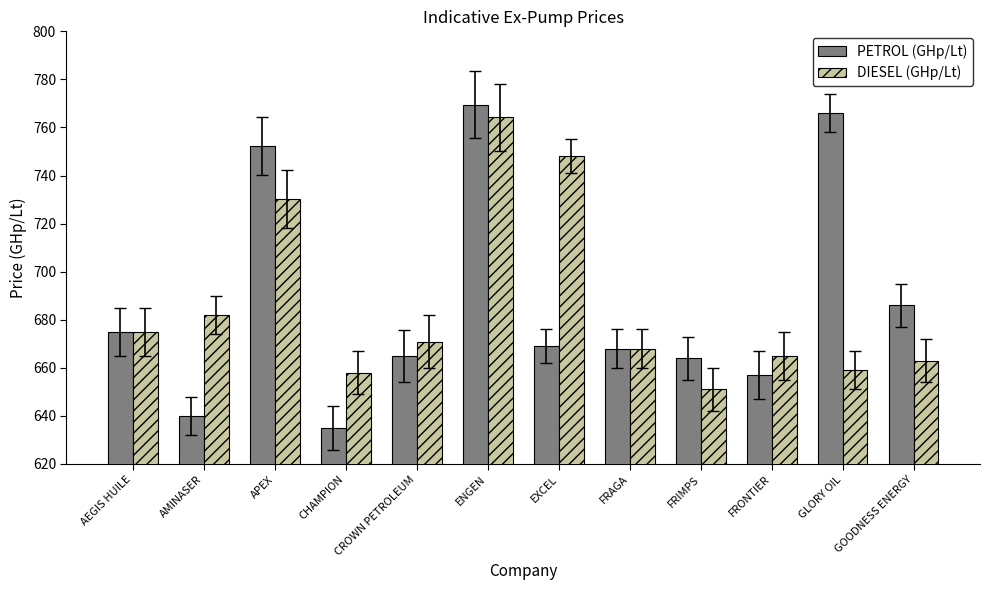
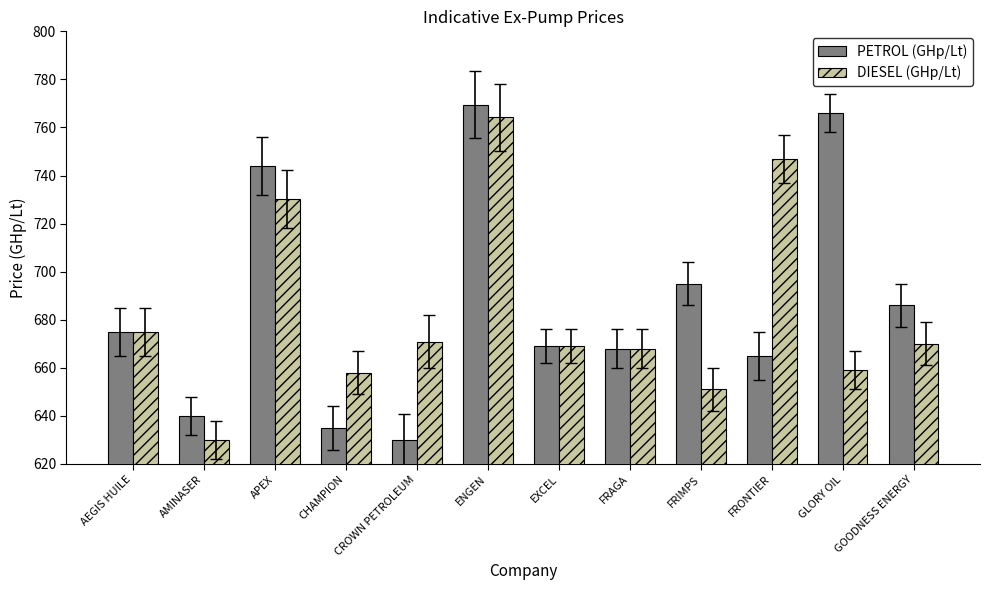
  {
    "PETROL (GHp/Lt)": {
      "AEGIS HUILE": 675,
      "AMINASER": 640,
-     "APEX": 752,
+     "APEX": 744,
      "CHAMPION": 635,
-     "CROWN PETROLEUM": 665,
+     "CROWN PETROLEUM": 630,
      "ENGEN": 770,
      "EXCEL": 669,
      "FRAGA": 668,
-     "FRIMPS": 664,
-     "FRONTIER": 657,
+     "FRIMPS": 695,
+     "FRONTIER": 665,
      "GLORY OIL": 766,
      "GOODNESS ENERGY": 686
    },
    "DIESEL (GHp/Lt)": {
      "AEGIS HUILE": 675,
-     "AMINASER": 682,
+     "AMINASER": 630,
      "APEX": 730,
      "CHAMPION": 658,
      "CROWN PETROLEUM": 671,
      "ENGEN": 764,
-     "EXCEL": 748,
+     "EXCEL": 669,
      "FRAGA": 668,
      "FRIMPS": 651,
-     "FRONTIER": 665,
+     "FRONTIER": 747,
      "GLORY OIL": 659,
-     "GOODNESS ENERGY": 663
+     "GOODNESS ENERGY": 670
    }
  }
